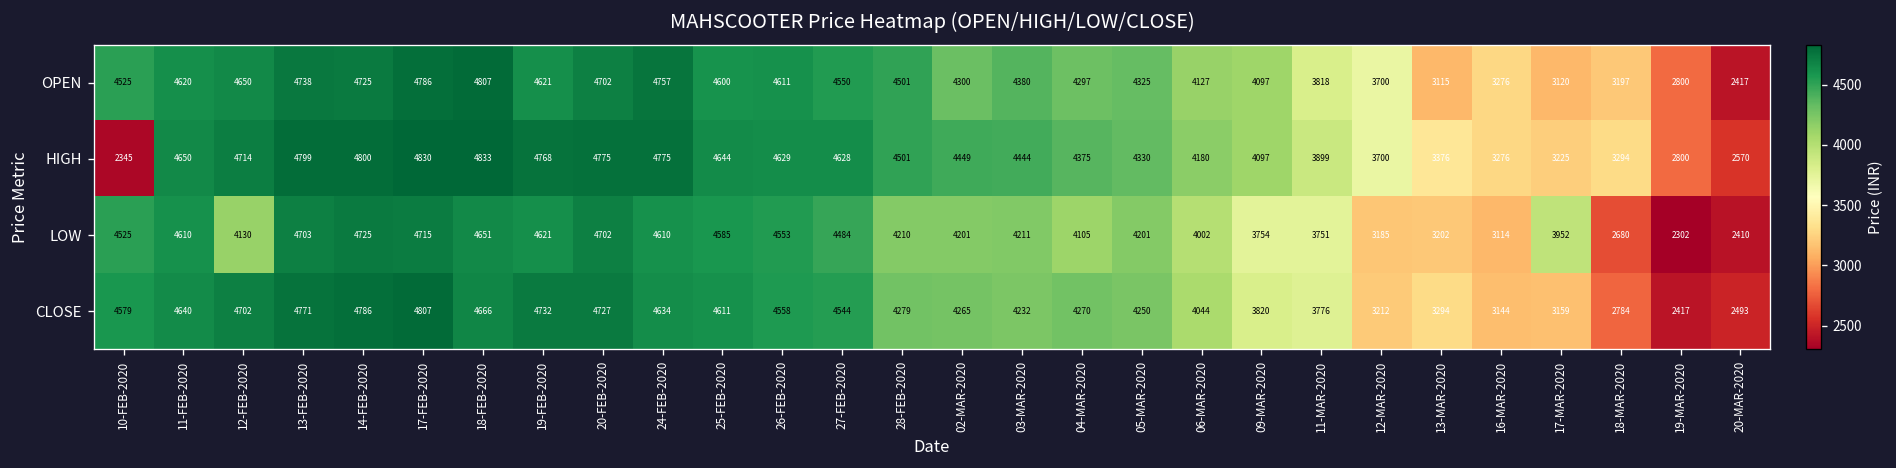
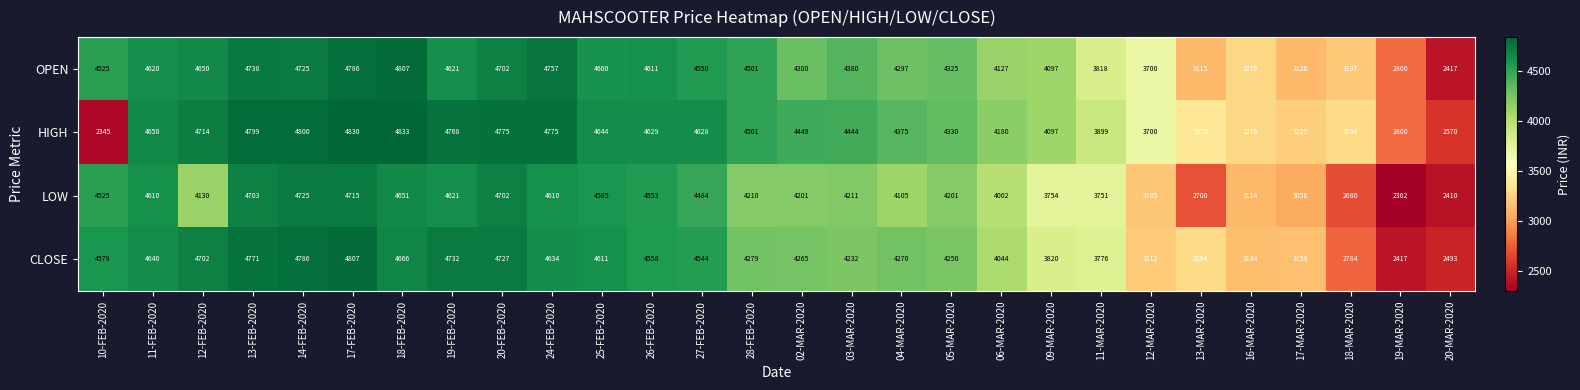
  {
    "OPEN": {
      "10-FEB-2020": 4525,
      "11-FEB-2020": 4620,
      "12-FEB-2020": 4650,
      "13-FEB-2020": 4738,
      "14-FEB-2020": 4725,
      "17-FEB-2020": 4786,
      "18-FEB-2020": 4807,
      "19-FEB-2020": 4621,
      "20-FEB-2020": 4702,
      "24-FEB-2020": 4757,
      "25-FEB-2020": 4600,
      "26-FEB-2020": 4611,
      "27-FEB-2020": 4550,
      "28-FEB-2020": 4501,
      "02-MAR-2020": 4300,
      "03-MAR-2020": 4380,
      "04-MAR-2020": 4297,
      "05-MAR-2020": 4325,
      "06-MAR-2020": 4127,
      "09-MAR-2020": 4097,
      "11-MAR-2020": 3818,
      "12-MAR-2020": 3700,
      "13-MAR-2020": 3115,
      "16-MAR-2020": 3276,
      "17-MAR-2020": 3120,
      "18-MAR-2020": 3197,
      "19-MAR-2020": 2800,
      "20-MAR-2020": 2417
    },
    "HIGH": {
      "10-FEB-2020": 2345,
      "11-FEB-2020": 4650,
      "12-FEB-2020": 4714,
      "13-FEB-2020": 4799,
      "14-FEB-2020": 4800,
      "17-FEB-2020": 4830,
      "18-FEB-2020": 4833,
      "19-FEB-2020": 4768,
      "20-FEB-2020": 4775,
      "24-FEB-2020": 4775,
      "25-FEB-2020": 4644,
      "26-FEB-2020": 4629,
      "27-FEB-2020": 4628,
      "28-FEB-2020": 4501,
      "02-MAR-2020": 4449,
      "03-MAR-2020": 4444,
      "04-MAR-2020": 4375,
      "05-MAR-2020": 4330,
      "06-MAR-2020": 4180,
      "09-MAR-2020": 4097,
      "11-MAR-2020": 3899,
      "12-MAR-2020": 3700,
      "13-MAR-2020": 3376,
      "16-MAR-2020": 3276,
      "17-MAR-2020": 3225,
      "18-MAR-2020": 3294,
      "19-MAR-2020": 2800,
      "20-MAR-2020": 2570
    },
    "LOW": {
      "10-FEB-2020": 4525,
      "11-FEB-2020": 4610,
      "12-FEB-2020": 4130,
      "13-FEB-2020": 4703,
      "14-FEB-2020": 4725,
      "17-FEB-2020": 4715,
      "18-FEB-2020": 4651,
      "19-FEB-2020": 4621,
      "20-FEB-2020": 4702,
      "24-FEB-2020": 4610,
      "25-FEB-2020": 4585,
      "26-FEB-2020": 4553,
      "27-FEB-2020": 4484,
      "28-FEB-2020": 4210,
      "02-MAR-2020": 4201,
      "03-MAR-2020": 4211,
      "04-MAR-2020": 4105,
      "05-MAR-2020": 4201,
      "06-MAR-2020": 4002,
      "09-MAR-2020": 3754,
      "11-MAR-2020": 3751,
      "12-MAR-2020": 3185,
-     "13-MAR-2020": 3202,
+     "13-MAR-2020": 2700,
      "16-MAR-2020": 3114,
-     "17-MAR-2020": 3952,
+     "17-MAR-2020": 3056,
      "18-MAR-2020": 2680,
      "19-MAR-2020": 2302,
      "20-MAR-2020": 2410
    },
    "CLOSE": {
      "10-FEB-2020": 4579,
      "11-FEB-2020": 4640,
      "12-FEB-2020": 4702,
      "13-FEB-2020": 4771,
      "14-FEB-2020": 4786,
      "17-FEB-2020": 4807,
      "18-FEB-2020": 4666,
      "19-FEB-2020": 4732,
      "20-FEB-2020": 4727,
      "24-FEB-2020": 4634,
      "25-FEB-2020": 4611,
      "26-FEB-2020": 4558,
      "27-FEB-2020": 4544,
      "28-FEB-2020": 4279,
      "02-MAR-2020": 4265,
      "03-MAR-2020": 4232,
      "04-MAR-2020": 4270,
      "05-MAR-2020": 4250,
      "06-MAR-2020": 4044,
      "09-MAR-2020": 3820,
      "11-MAR-2020": 3776,
      "12-MAR-2020": 3212,
      "13-MAR-2020": 3294,
      "16-MAR-2020": 3144,
      "17-MAR-2020": 3159,
      "18-MAR-2020": 2784,
      "19-MAR-2020": 2417,
      "20-MAR-2020": 2493
    }
  }
